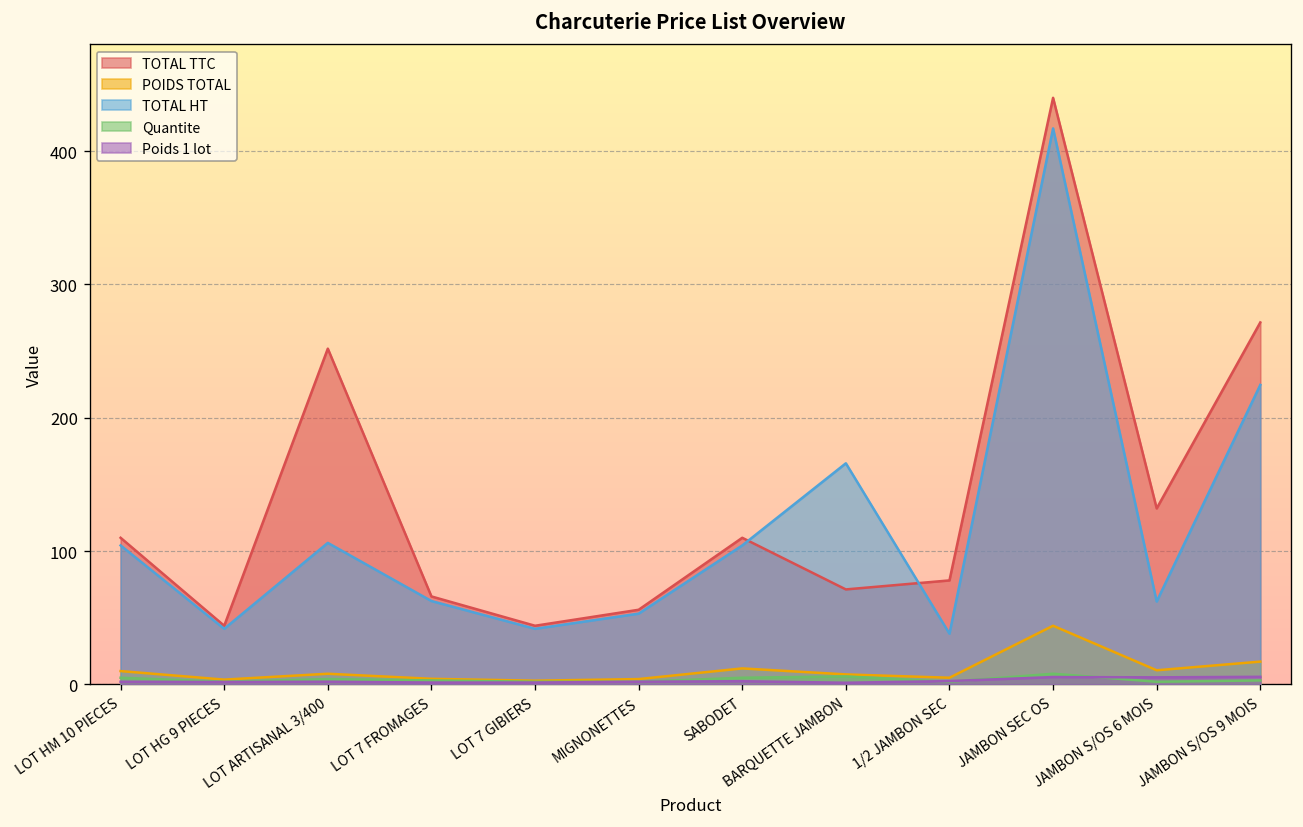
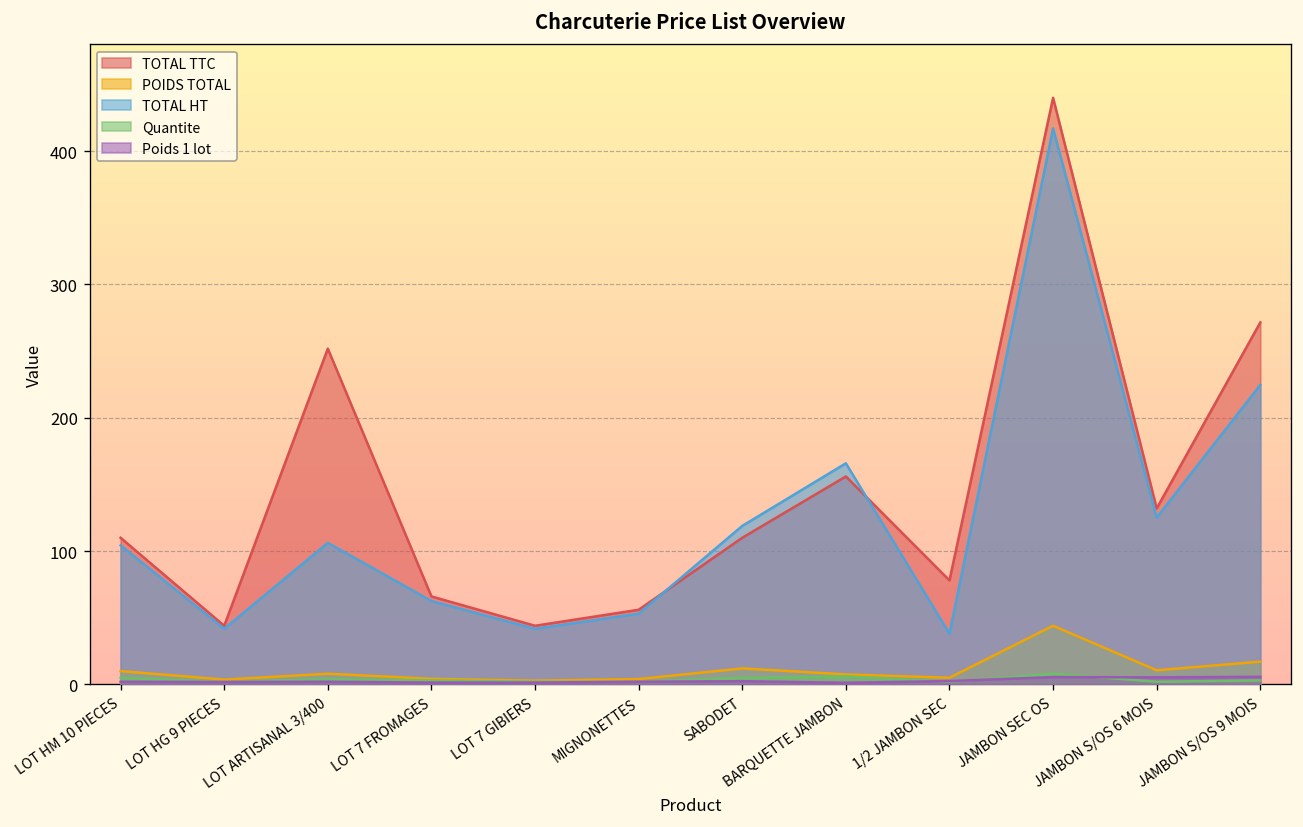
  {
    "TOTAL TTC": {
      "LOT HM 10 PIECES": 110,
      "LOT ARTISANAL 3/400": 252,
      "LOT 7 FROMAGES": 66,
      "MIGNONETTES": 56,
      "SABODET": 110,
-     "BARQUETTE JAMBON": 71,
+     "BARQUETTE JAMBON": 156,
      "1/2 JAMBON SEC": 78,
      "JAMBON SEC OS": 440,
      "JAMBON S/OS 6 MOIS": 132,
      "JAMBON S/OS 9 MOIS": 272
    },
    "POIDS TOTAL": {
      "LOT HM 10 PIECES": 10,
      "LOT ARTISANAL 3/400": 8,
      "SABODET": 12,
      "1/2 JAMBON SEC": 5,
      "JAMBON SEC OS": 44,
      "JAMBON S/OS 6 MOIS": 11,
      "JAMBON S/OS 9 MOIS": 17
    },
    "TOTAL HT": {
      "LOT HM 10 PIECES": 104,
      "LOT ARTISANAL 3/400": 106,
      "LOT 7 FROMAGES": 63,
      "MIGNONETTES": 53,
-     "SABODET": 104,
+     "SABODET": 119,
      "BARQUETTE JAMBON": 166,
      "1/2 JAMBON SEC": 38,
      "JAMBON SEC OS": 417,
-     "JAMBON S/OS 6 MOIS": 62,
+     "JAMBON S/OS 6 MOIS": 125,
      "JAMBON S/OS 9 MOIS": 225
    },
    "Quantite": {
      "LOT HM 10 PIECES": 5,
      "SABODET": 5,
      "JAMBON SEC OS": 8,
      "JAMBON S/OS 6 MOIS": 2,
      "JAMBON S/OS 9 MOIS": 3
    },
    "Poids 1 lot": {
      "LOT HM 10 PIECES": 2,
      "SABODET": 2,
      "BARQUETTE JAMBON": 1,
      "JAMBON SEC OS": 6,
      "JAMBON S/OS 6 MOIS": 5,
      "JAMBON S/OS 9 MOIS": 6
    }
  }
